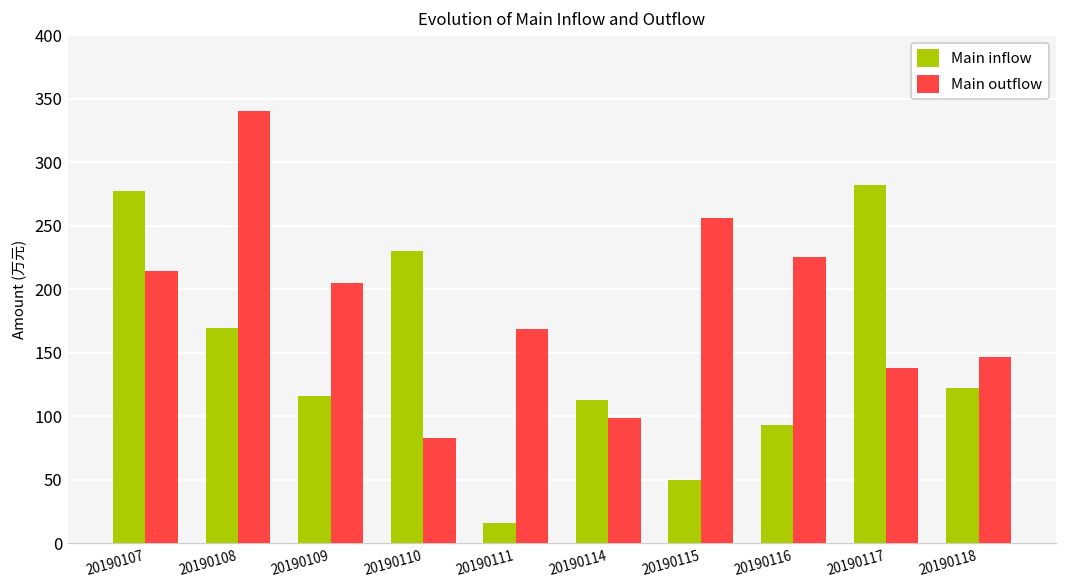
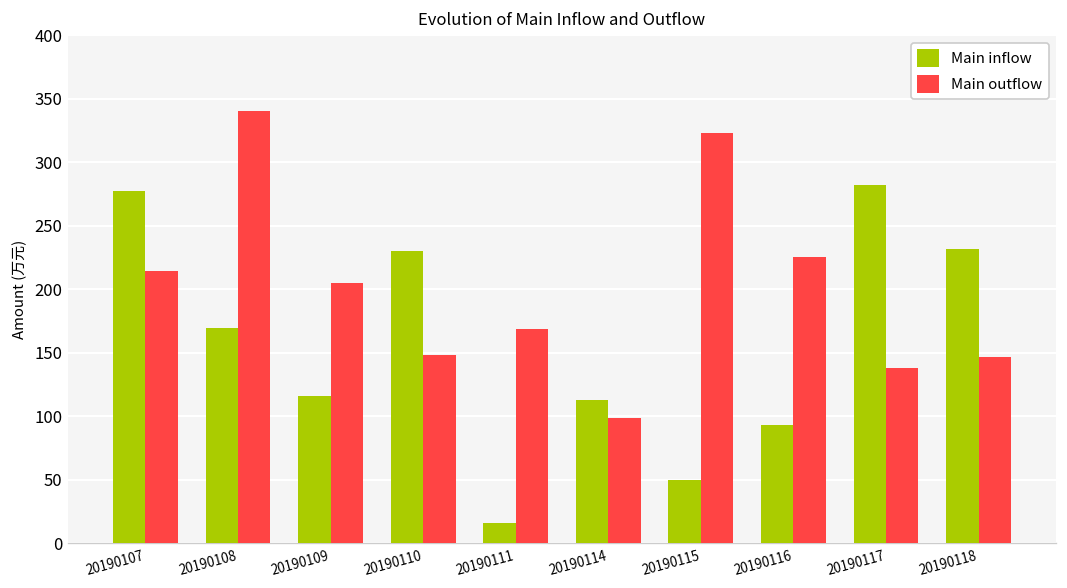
  {
    "Main inflow": {
      "20190107": 277,
      "20190108": 169,
      "20190109": 116,
      "20190110": 230,
      "20190111": 16,
      "20190114": 113,
      "20190115": 49,
      "20190116": 93,
      "20190117": 282,
-     "20190118": 122
+     "20190118": 231
    },
    "Main outflow": {
      "20190107": 214,
      "20190108": 340,
      "20190109": 205,
-     "20190110": 83,
+     "20190110": 148,
      "20190111": 168,
      "20190114": 98,
-     "20190115": 256,
+     "20190115": 323,
      "20190116": 226,
      "20190117": 138,
      "20190118": 147
    }
  }
